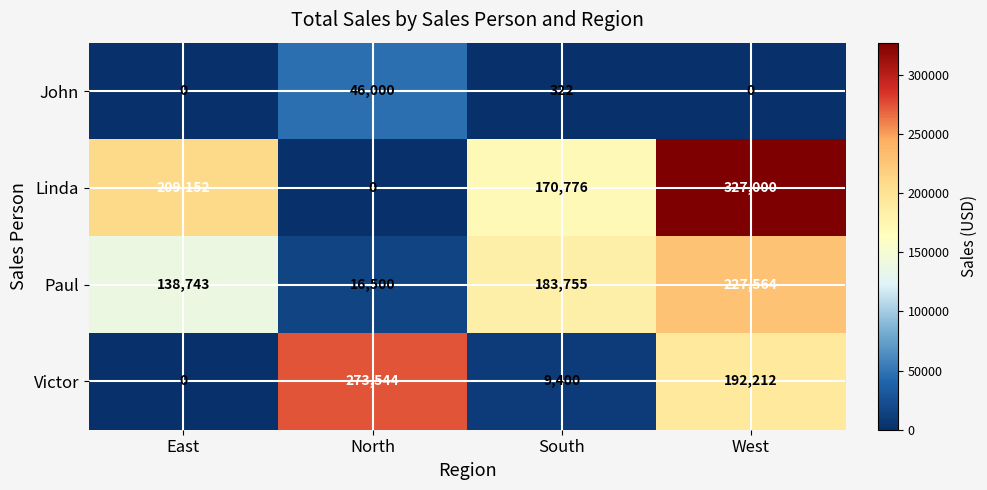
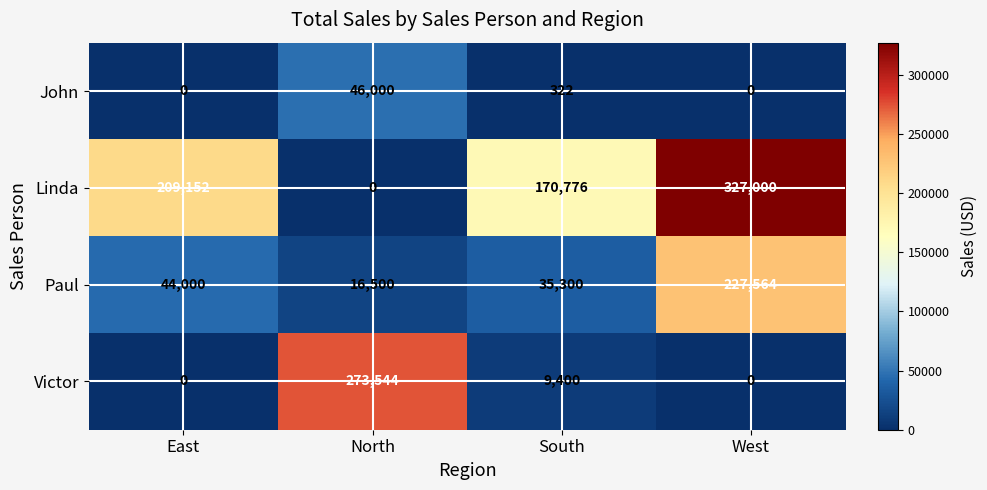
  {
    "John": {
      "East": "0",
      "North": "46,000",
      "South": "322",
      "West": "0"
    },
    "Linda": {
      "East": "209,152",
      "North": "0",
      "South": "170,776",
      "West": "327,000"
    },
    "Paul": {
-     "East": "138,743",
+     "East": "44,000",
      "North": "16,500",
-     "South": "183,755",
+     "South": "35,300",
      "West": "227,564"
    },
    "Victor": {
      "East": "0",
      "North": "273,544",
      "South": "9,400",
-     "West": "192,212"
+     "West": "0"
    }
  }
